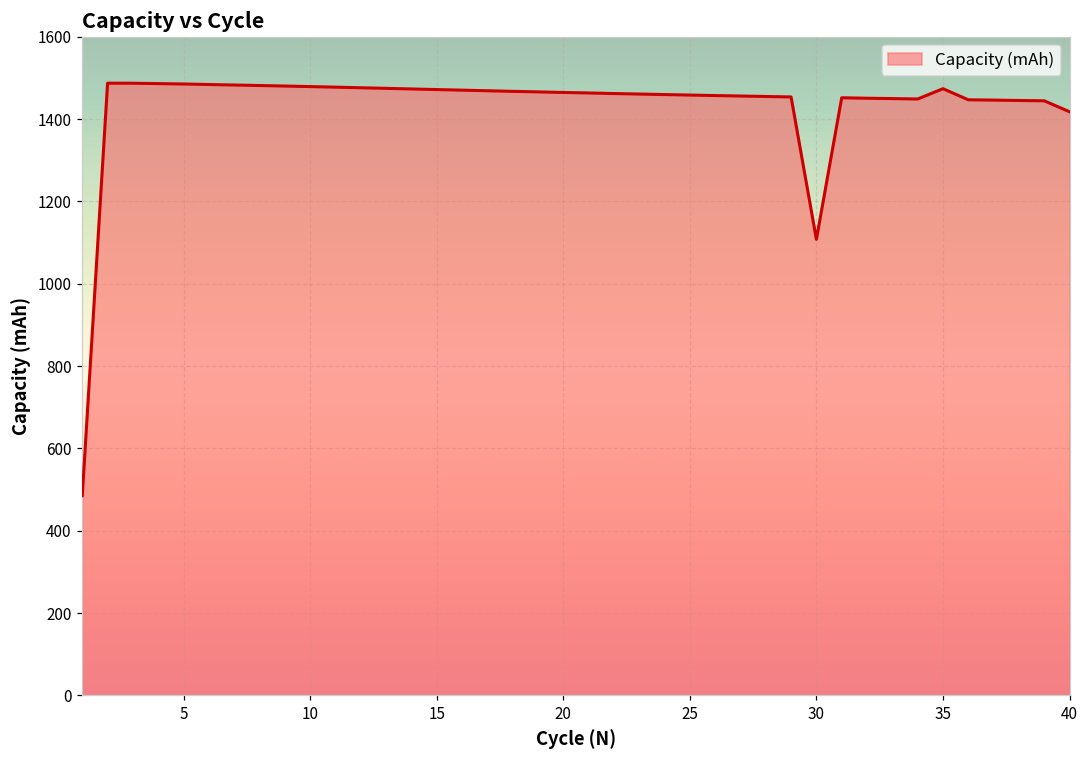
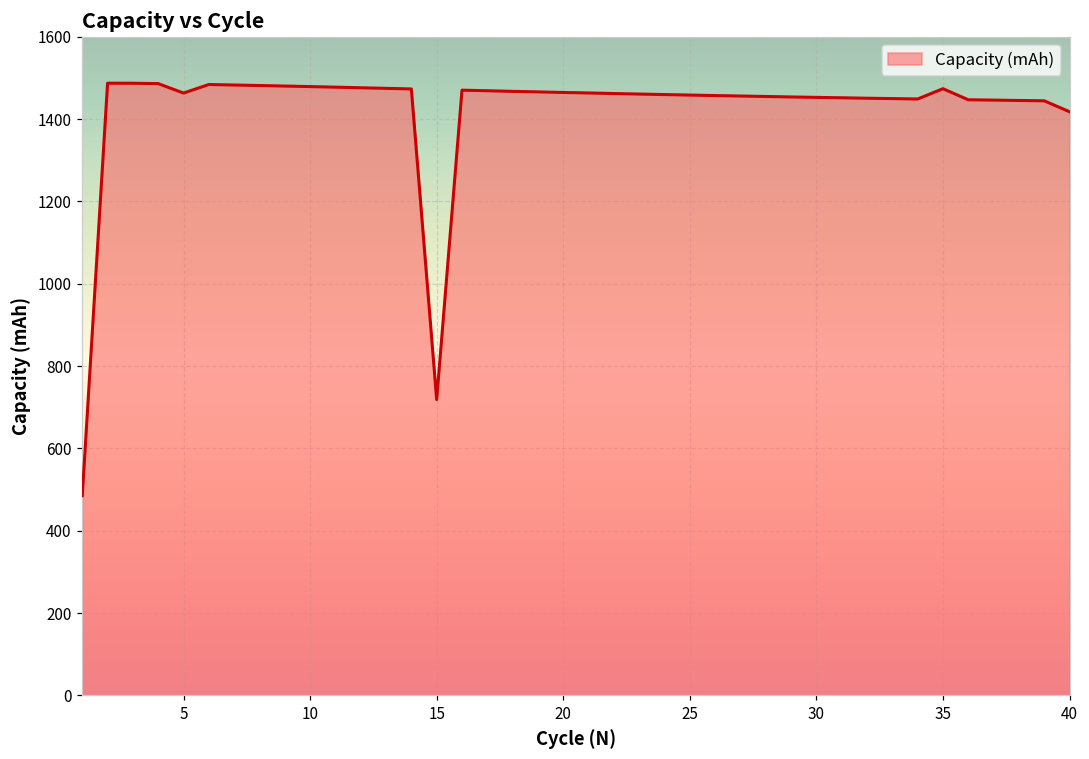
  {
-   "5": 1490,
+   "5": 1460,
    "10": 1480,
-   "15": 1470,
+   "15": 720,
    "20": 1460,
    "25": 1460,
-   "30": 1110,
+   "30": 1450,
    "35": 1470,
    "40": 1420
  }
